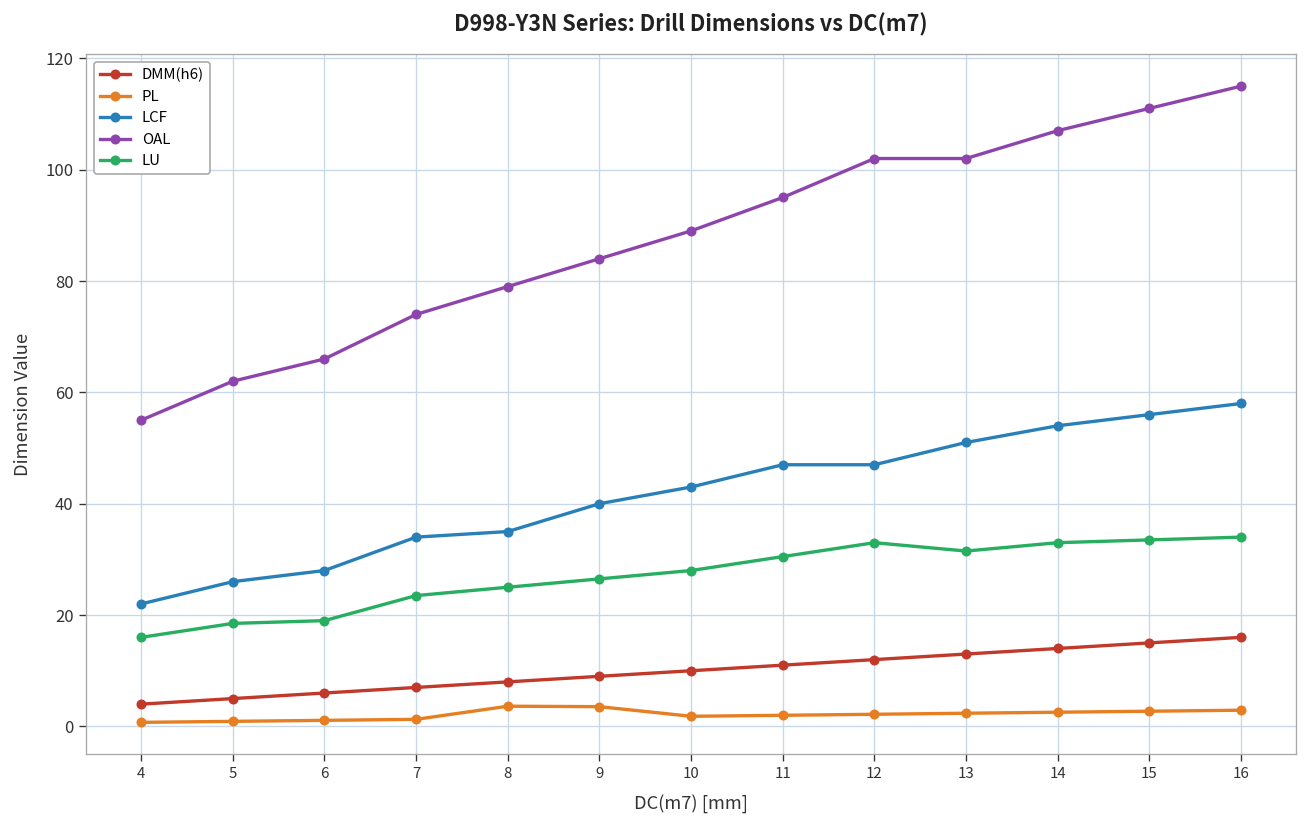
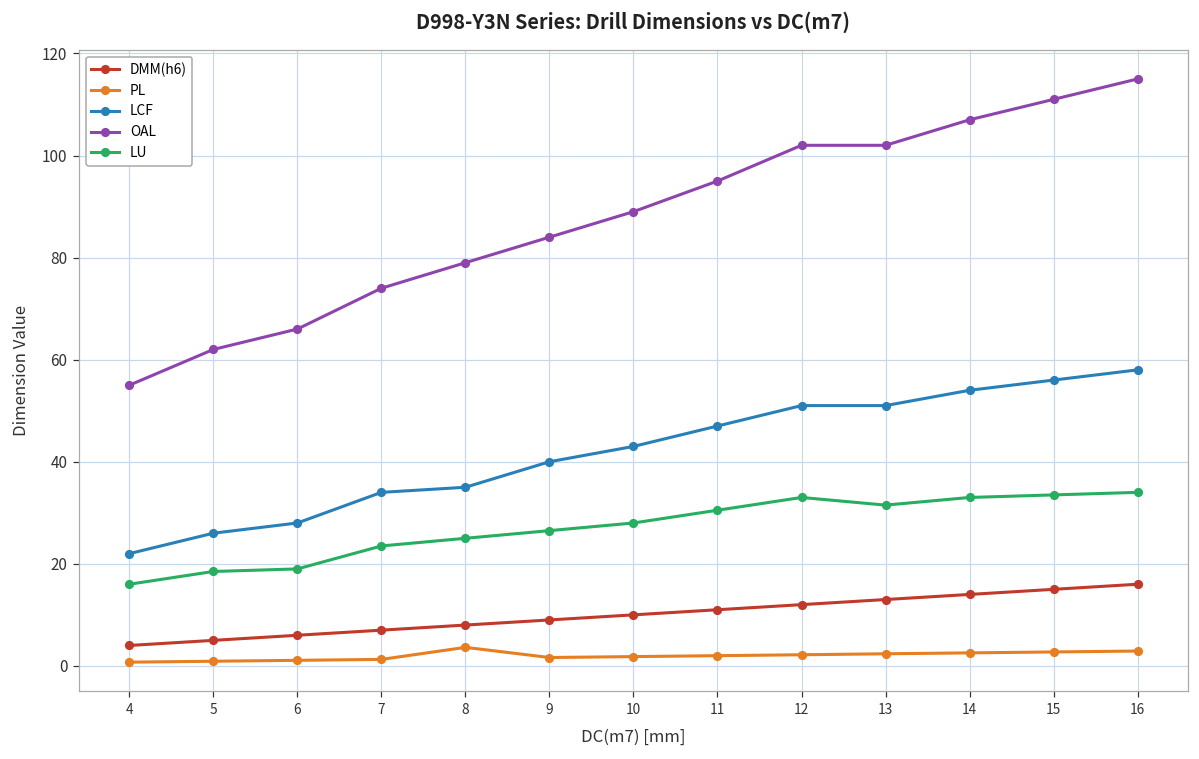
  {
    "DMM(h6)": {
      "4": 4,
      "5": 5,
      "6": 6,
      "7": 7,
      "8": 8,
      "9": 9,
      "10": 10,
      "11": 11,
      "12": 12,
      "13": 13,
      "14": 14,
      "15": 15,
      "16": 16
    },
    "PL": {
      "4": 1,
      "5": 1,
      "6": 1,
      "7": 1,
      "8": 4,
-     "9": 4,
+     "9": 2,
      "10": 2,
      "11": 2,
      "12": 2,
      "13": 2,
      "14": 3,
      "15": 3,
      "16": 3
    },
    "LCF": {
      "4": 22,
      "5": 26,
      "6": 28,
      "7": 34,
      "8": 35,
      "9": 40,
      "10": 43,
      "11": 47,
-     "12": 47,
+     "12": 51,
      "13": 51,
      "14": 54,
      "15": 56,
      "16": 58
    },
    "OAL": {
      "4": 55,
      "5": 62,
      "6": 66,
      "7": 74,
      "8": 79,
      "9": 84,
      "10": 89,
      "11": 95,
      "12": 102,
      "13": 102,
      "14": 107,
      "15": 111,
      "16": 115
    },
    "LU": {
      "4": 16,
      "5": 19,
      "6": 19,
      "7": 24,
      "8": 25,
      "9": 27,
      "10": 28,
      "11": 31,
      "12": 33,
      "13": 32,
      "14": 33,
      "15": 34,
      "16": 34
    }
  }
